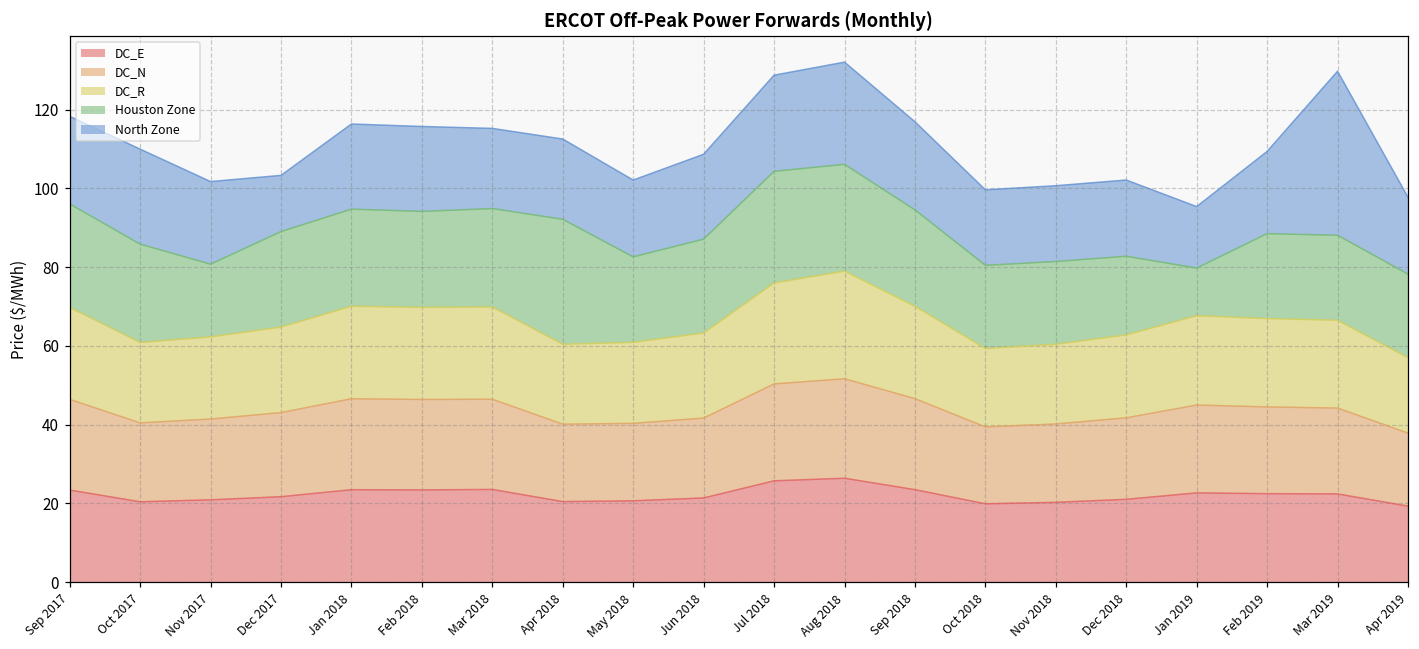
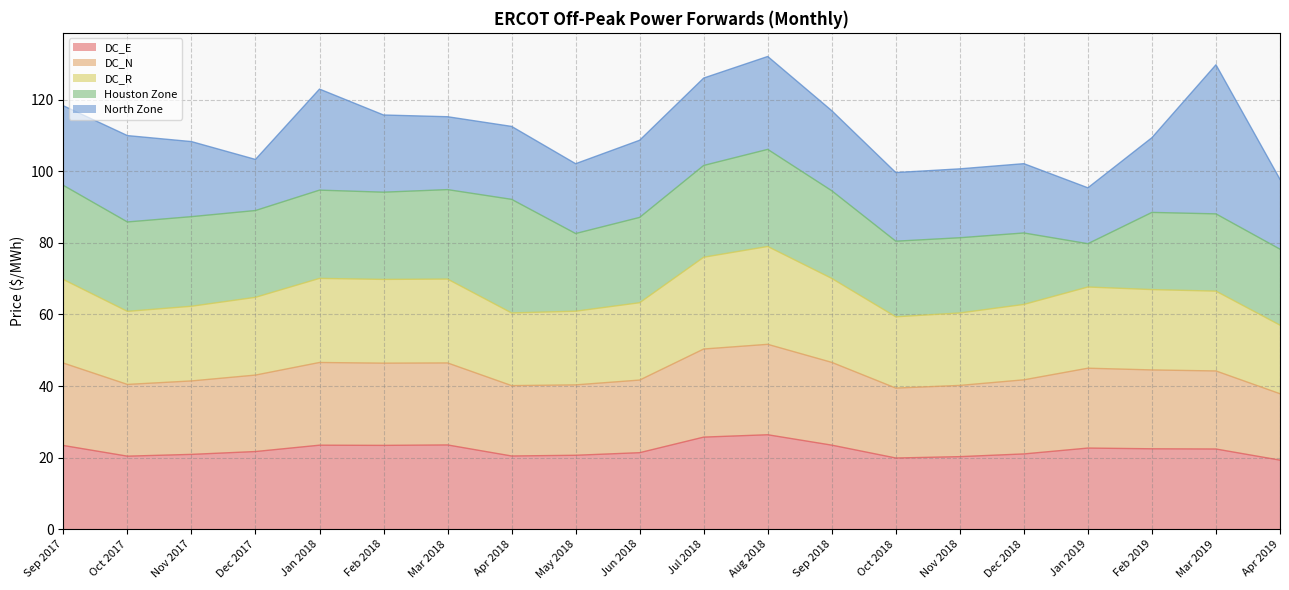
  {
    "Houston Zone": {
      "Sep 2017": 26,
      "Oct 2017": 25,
-     "Nov 2017": 18,
+     "Nov 2017": 25,
      "Dec 2017": 24,
      "Jan 2018": 25,
      "Feb 2018": 24,
      "Mar 2018": 25,
      "Apr 2018": 32,
      "May 2018": 22,
      "Jun 2018": 24,
-     "Jul 2018": 28,
+     "Jul 2018": 26,
      "Aug 2018": 27,
      "Sep 2018": 25,
      "Oct 2018": 21,
      "Nov 2018": 21,
      "Dec 2018": 20,
      "Jan 2019": 12,
      "Feb 2019": 22,
      "Mar 2019": 22,
      "Apr 2019": 21
    },
    "North Zone": {
      "Sep 2017": 22,
      "Oct 2017": 24,
      "Nov 2017": 21,
      "Dec 2017": 14,
-     "Jan 2018": 22,
+     "Jan 2018": 28,
      "Feb 2018": 22,
      "Mar 2018": 20,
      "Apr 2018": 20,
      "May 2018": 20,
      "Jun 2018": 22,
      "Jul 2018": 24,
      "Aug 2018": 26,
      "Sep 2018": 22,
      "Oct 2018": 19,
      "Nov 2018": 19,
      "Dec 2018": 19,
      "Jan 2019": 16,
      "Feb 2019": 21,
      "Mar 2019": 42,
      "Apr 2019": 20
    }
  }
